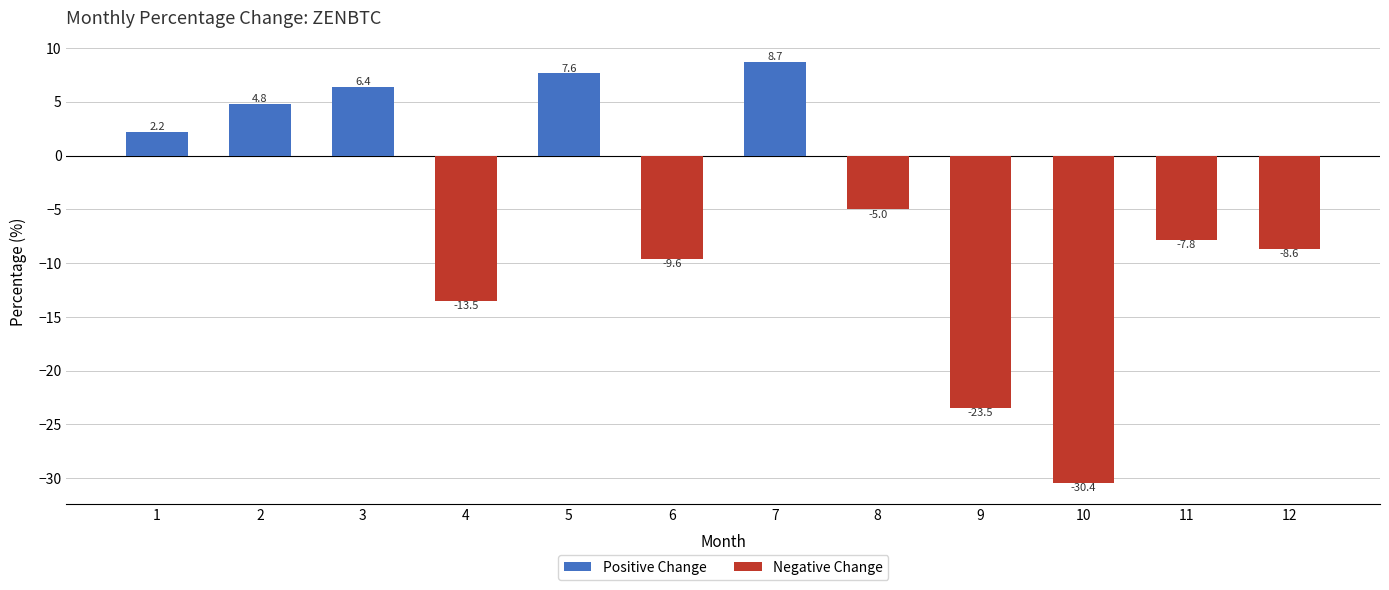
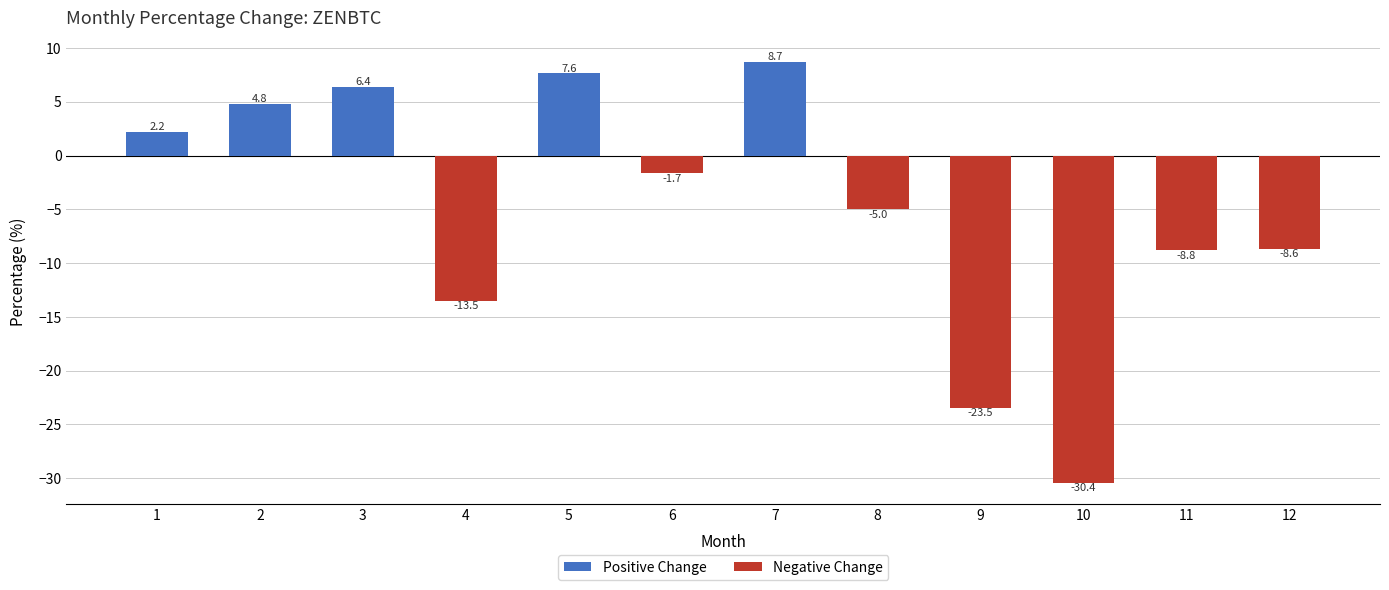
  {
    "1": 2.2,
    "2": 4.8,
    "3": 6.4,
    "4": -13.5,
    "5": 7.6,
-   "6": -9.6,
+   "6": -1.7,
    "7": 8.7,
    "8": -5.0,
    "9": -23.5,
    "10": -30.4,
-   "11": -7.8,
+   "11": -8.8,
    "12": -8.6
  }
